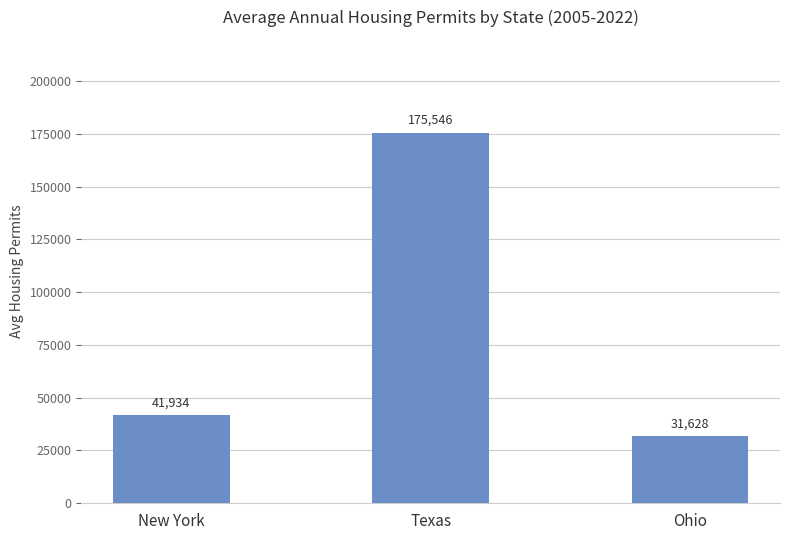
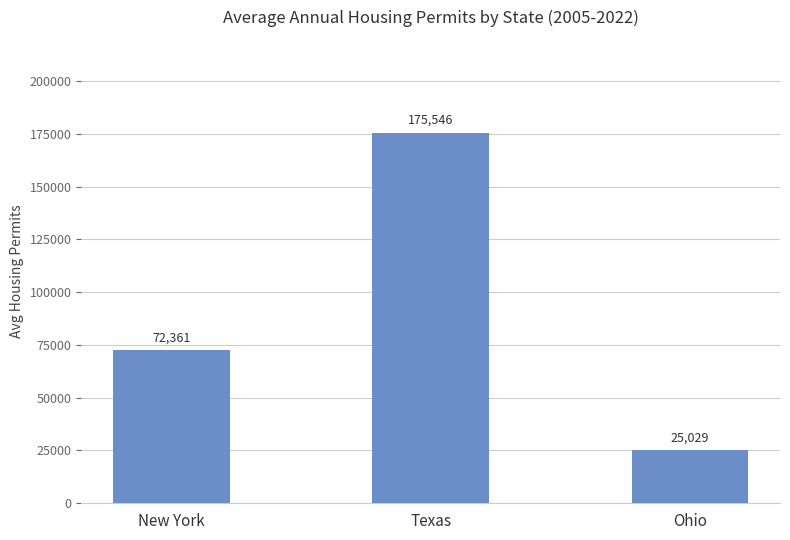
  {
-   "New York": "41,934",
+   "New York": "72,361",
    "Texas": "175,546",
-   "Ohio": "31,628"
+   "Ohio": "25,029"
  }
